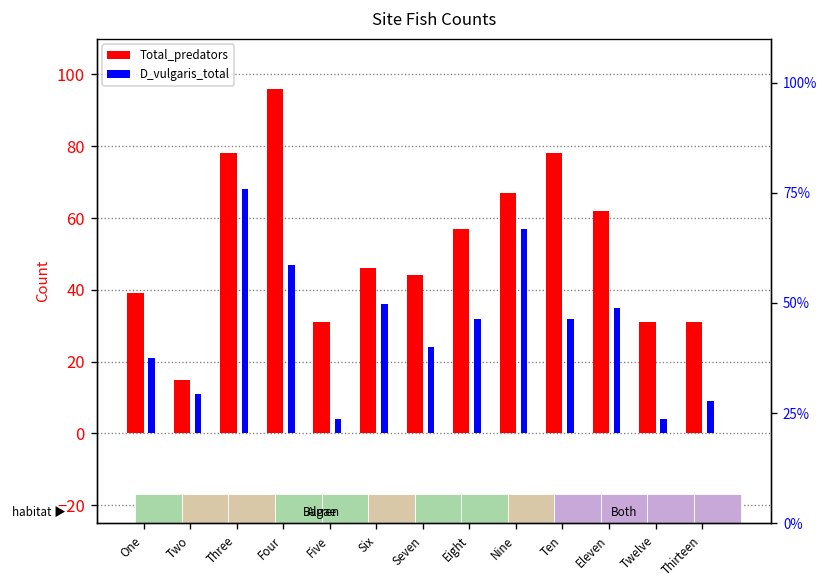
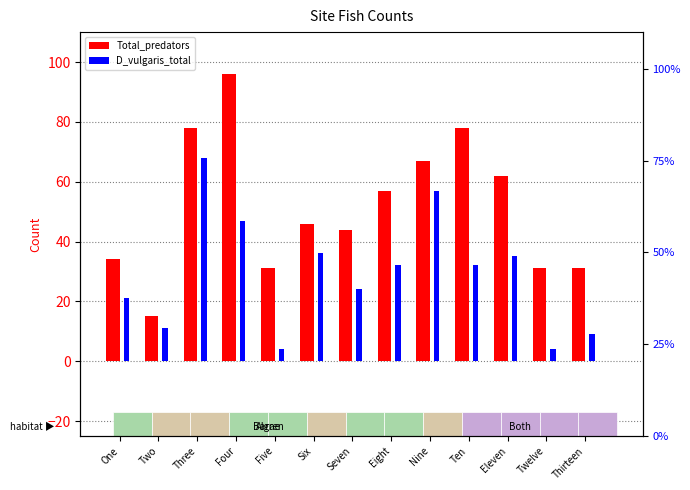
  {
    "Total_predators": {
-     "One": 39,
+     "One": 34,
      "Two": 15,
      "Three": 78,
      "Four": 96,
      "Five": 31,
      "Six": 46,
      "Seven": 44,
      "Eight": 57,
      "Nine": 67,
      "Ten": 78,
      "Eleven": 62,
      "Twelve": 31,
      "Thirteen": 31
    },
    "D_vulgaris_total": {
      "One": 21,
      "Two": 11,
      "Three": 68,
      "Four": 47,
      "Five": 4,
      "Six": 36,
      "Seven": 24,
      "Eight": 32,
      "Nine": 57,
      "Ten": 32,
      "Eleven": 35,
      "Twelve": 4,
      "Thirteen": 9
    }
  }
